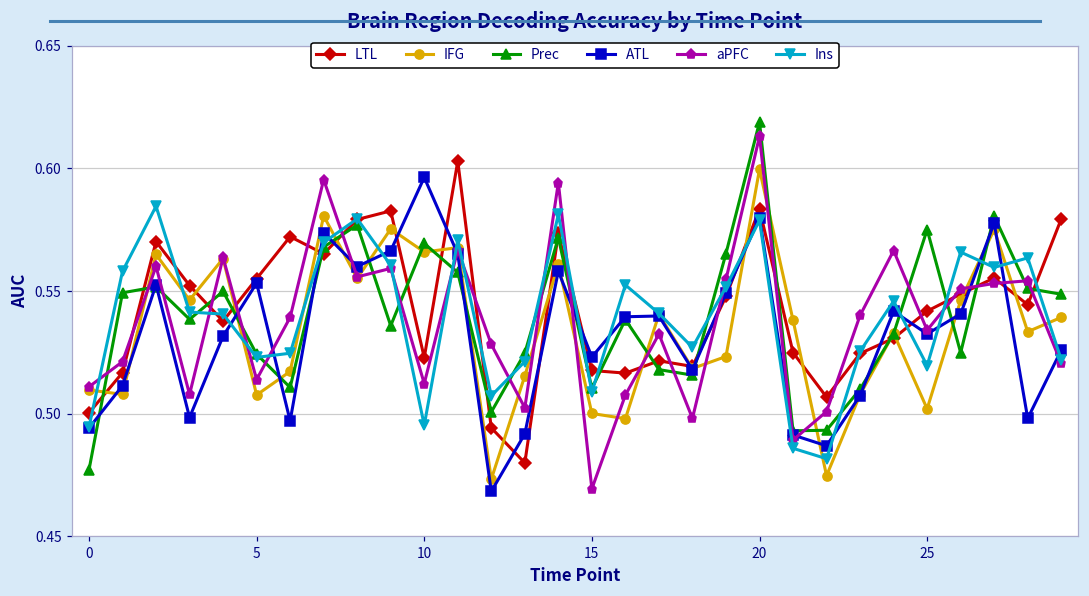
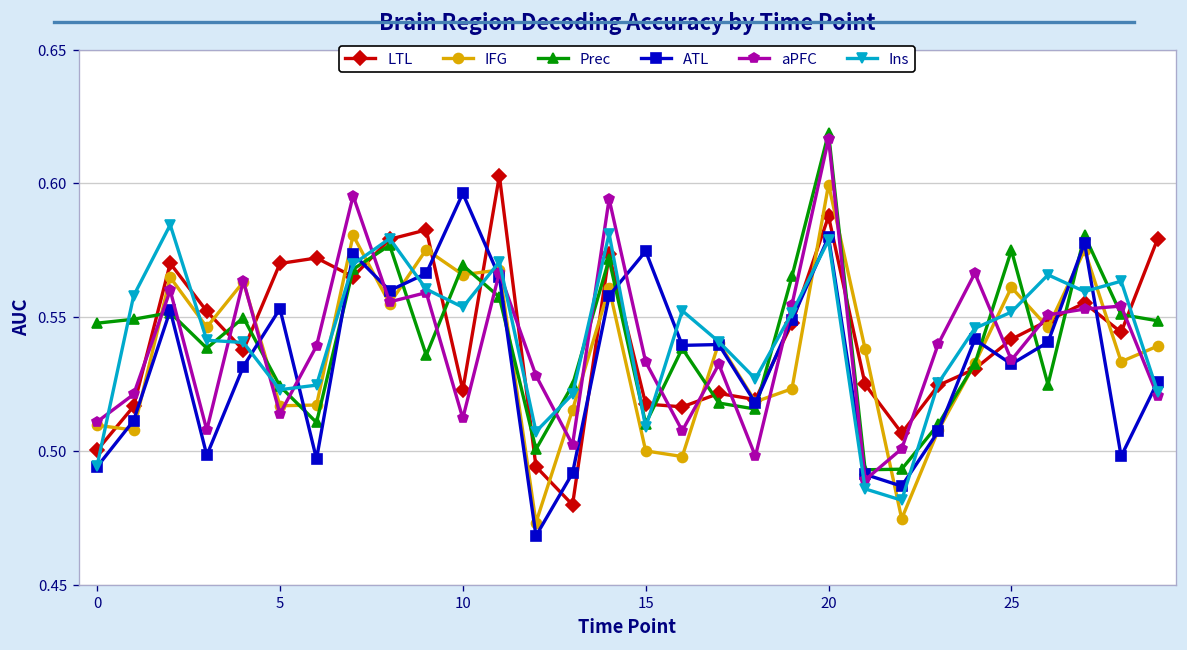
  {
    "LTL": {
      "0": 0.500,
-     "5": 0.555,
+     "5": 0.570,
      "10": 0.523,
      "15": 0.518,
-     "20": 0.583,
+     "20": 0.588,
      "25": 0.542
    },
    "IFG": {
      "0": 0.510,
-     "5": 0.508,
+     "5": 0.517,
      "10": 0.566,
      "15": 0.500,
      "20": 0.600,
-     "25": 0.502
+     "25": 0.561
    },
    "Prec": {
-     "0": 0.477,
+     "0": 0.548,
      "5": 0.524,
      "10": 0.569,
      "15": 0.510,
      "20": 0.619,
      "25": 0.575
    },
    "ATL": {
      "5": 0.553,
      "10": 0.596,
-     "15": 0.523,
+     "15": 0.575,
      "20": 0.580,
      "25": 0.532
    },
    "aPFC": {
      "0": 0.511,
      "5": 0.514,
      "10": 0.512,
-     "15": 0.469,
-     "20": 0.613,
+     "15": 0.533,
+     "20": 0.617,
      "25": 0.534
    },
    "Ins": {
      "5": 0.523,
-     "10": 0.495,
+     "10": 0.554,
      "15": 0.509,
      "20": 0.579,
-     "25": 0.520
+     "25": 0.552
    }
  }
